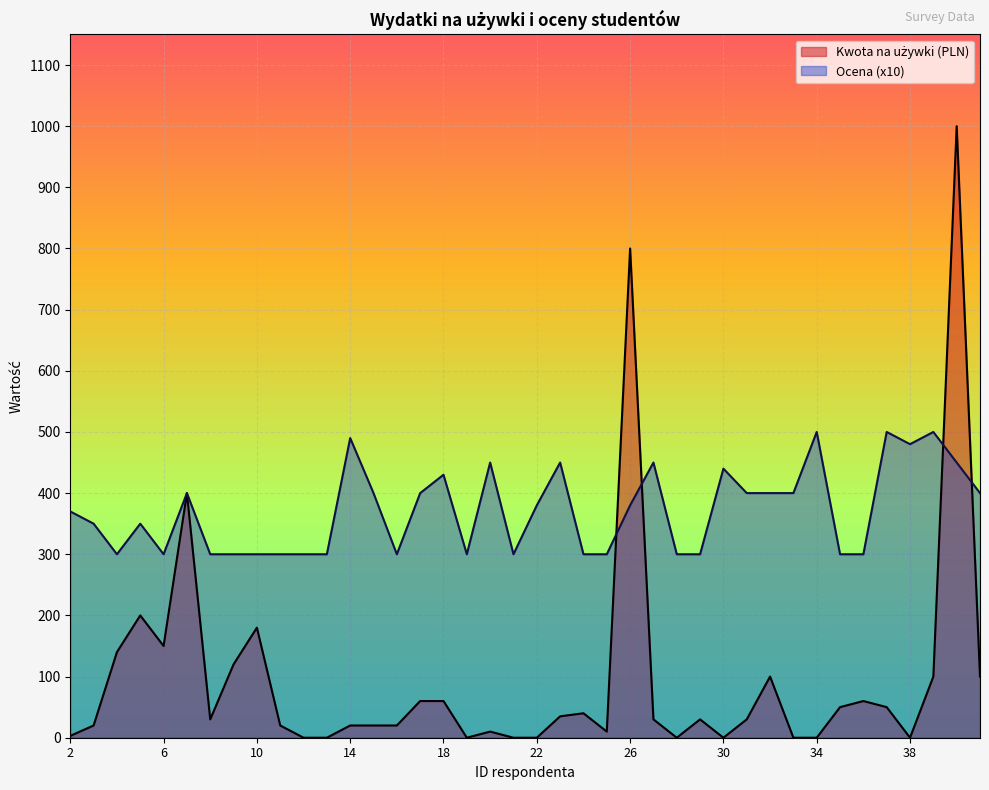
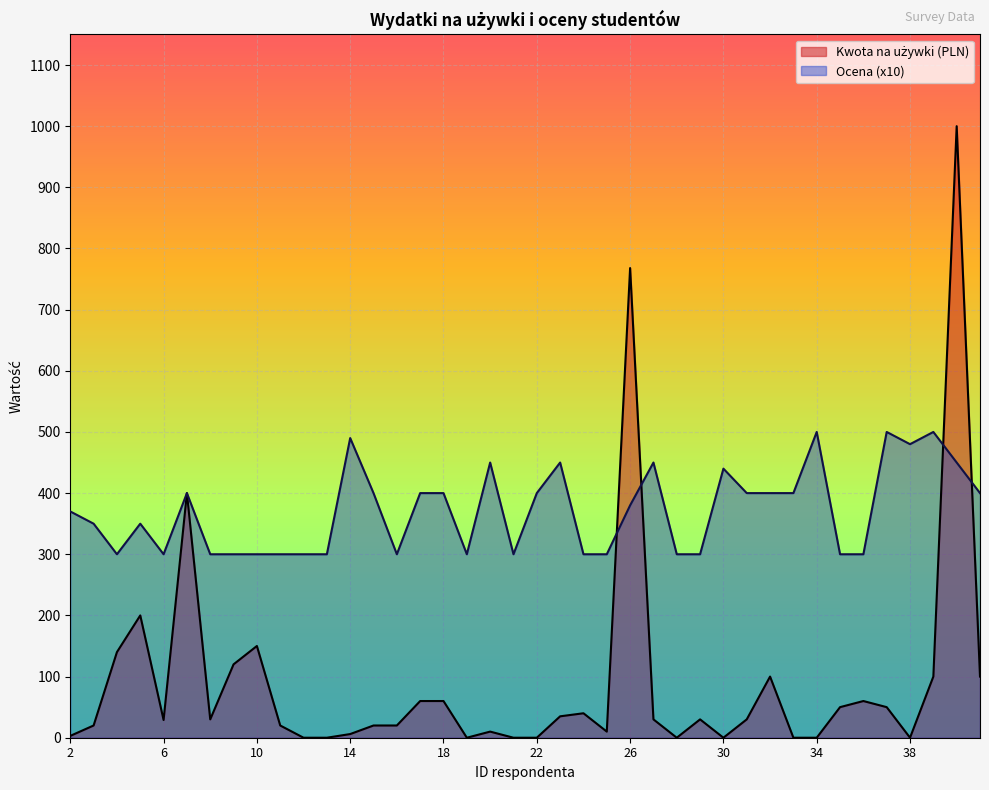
  {
    "Kwota na używki (PLN)": {
      "2": 0,
-     "6": 150,
-     "10": 180,
-     "14": 20,
+     "6": 30,
+     "10": 150,
+     "14": 10,
      "18": 60,
      "22": 0,
-     "26": 800,
+     "26": 770,
      "30": 0,
      "34": 0,
      "38": 0
    },
    "Ocena (x10)": {
      "2": 370,
      "6": 300,
      "10": 300,
      "14": 490,
-     "18": 430,
-     "22": 380,
+     "18": 400,
+     "22": 400,
      "26": 380,
      "30": 440,
      "34": 500,
      "38": 480
    }
  }
